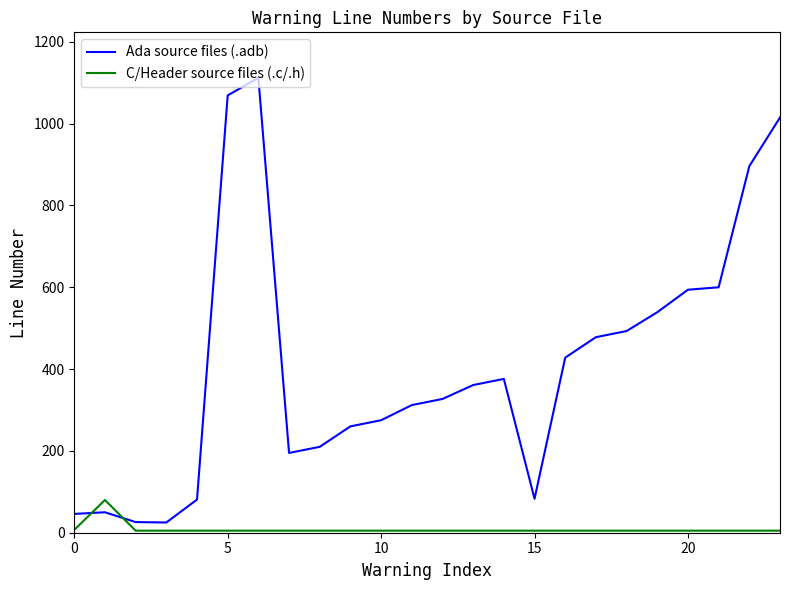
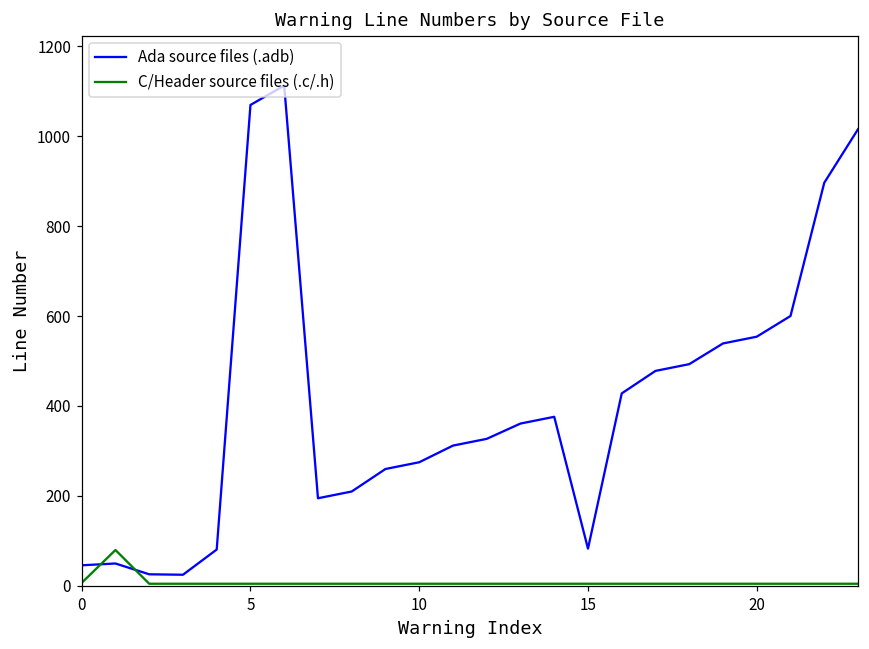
  {
    "Ada source files (.adb)": {
      "0": 50,
      "5": 1070,
      "10": 280,
      "15": 80,
-     "20": 590
+     "20": 550
    },
    "C/Header source files (.c/.h)": {
      "0": 10,
      "5": 10,
      "10": 10,
      "15": 10,
      "20": 10
    }
  }
